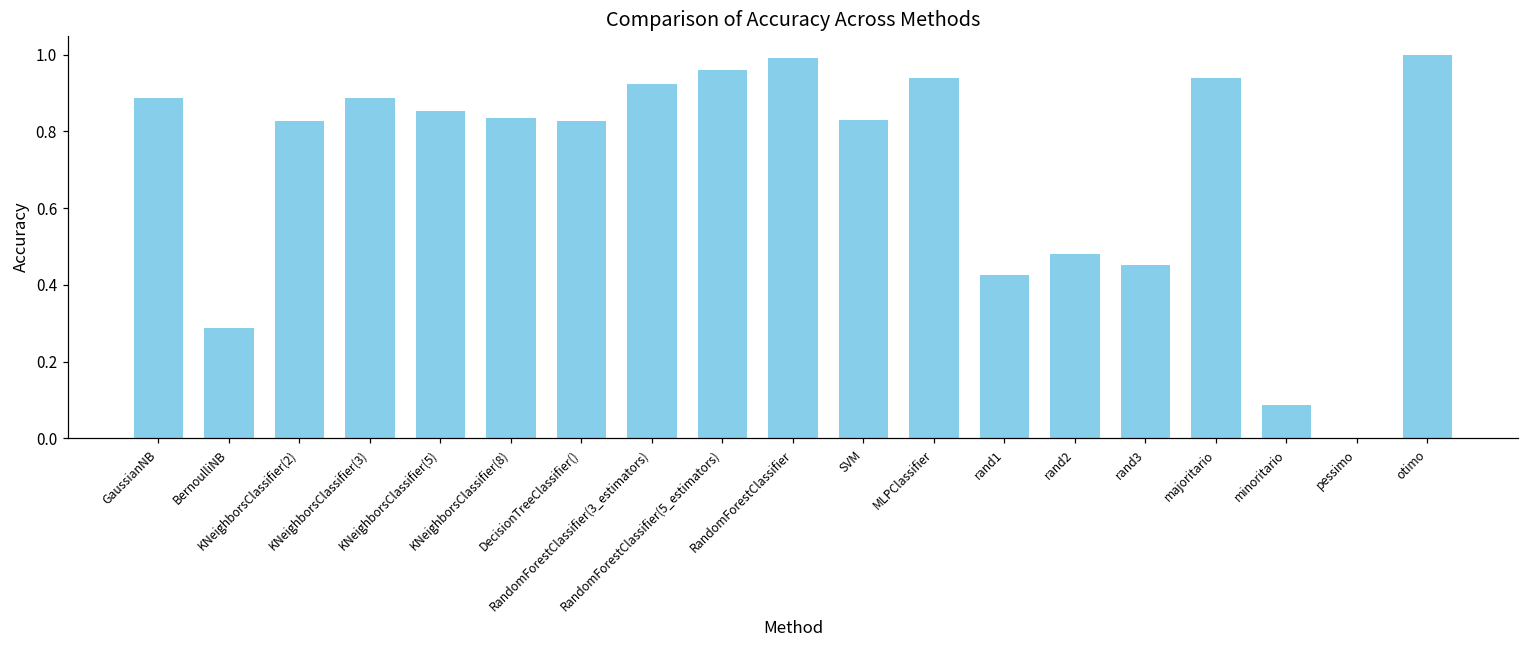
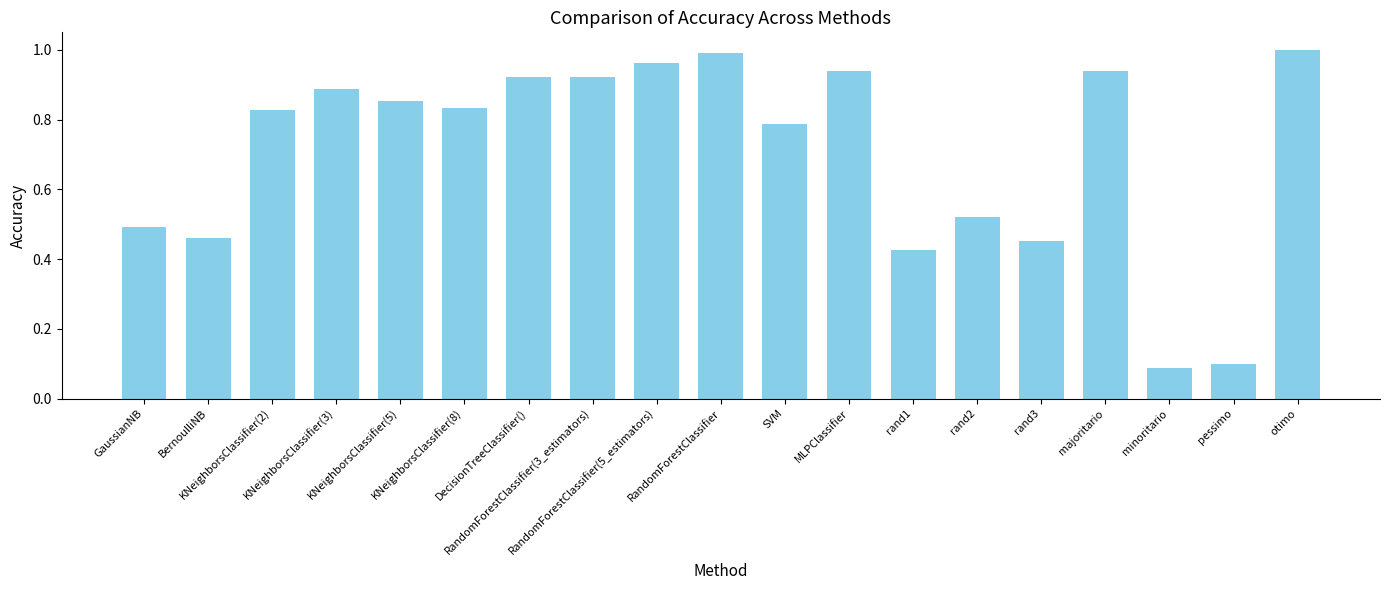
  {
-   "GaussianNB": 0.89,
-   "BernoulliNB": 0.29,
+   "GaussianNB": 0.49,
+   "BernoulliNB": 0.46,
    "KNeighborsClassifier(2)": 0.83,
    "KNeighborsClassifier(3)": 0.89,
    "KNeighborsClassifier(5)": 0.85,
    "KNeighborsClassifier(8)": 0.83,
-   "DecisionTreeClassifier()": 0.83,
+   "DecisionTreeClassifier()": 0.92,
    "RandomForestClassifier(3_estimators)": 0.92,
    "RandomForestClassifier(5_estimators)": 0.96,
    "RandomForestClassifier": 0.99,
-   "SVM": 0.83,
+   "SVM": 0.79,
    "MLPClassifier": 0.94,
    "rand1": 0.43,
-   "rand2": 0.48,
+   "rand2": 0.52,
    "rand3": 0.45,
    "majoritario": 0.94,
    "minoritario": 0.09,
-   "pessimo": 0.0,
+   "pessimo": 0.1,
    "otimo": 1.00
  }
